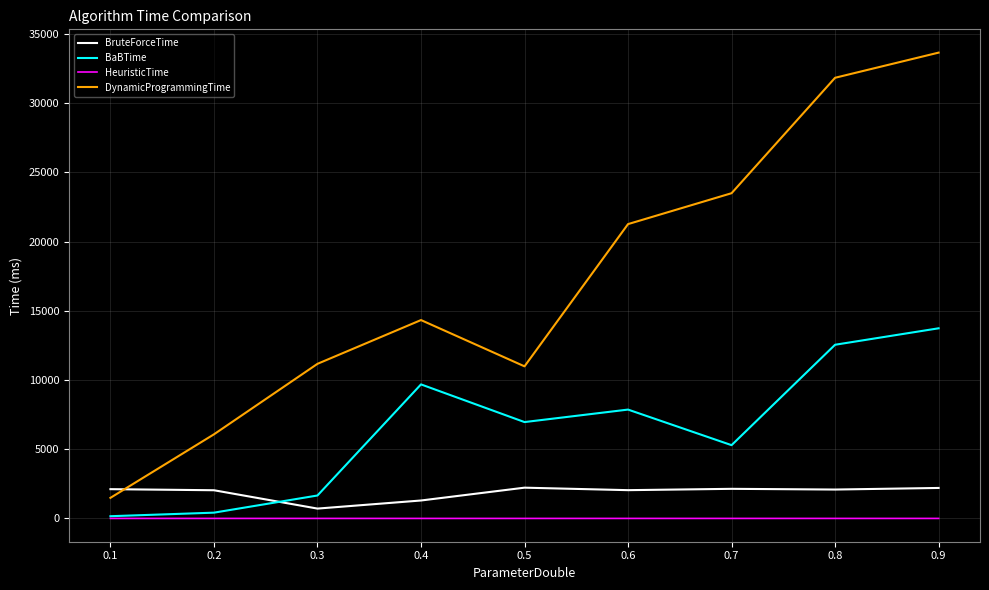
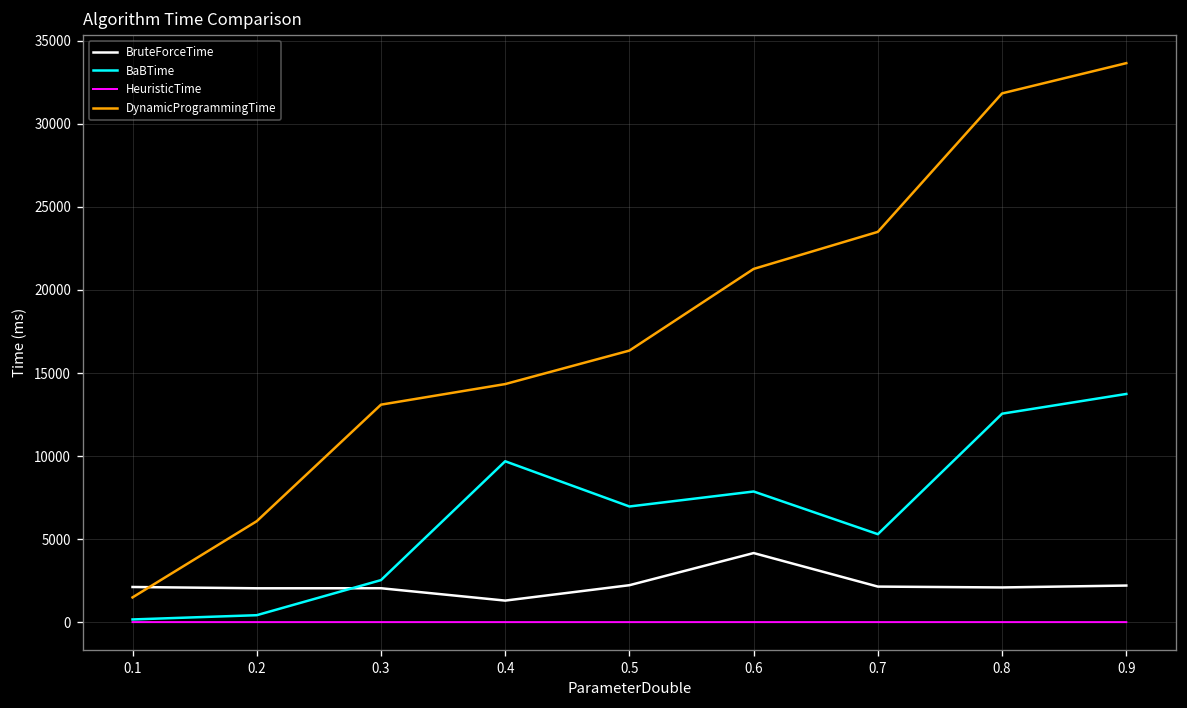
  {
    "BruteForceTime": {
      "0.1": 2100,
      "0.2": 2000,
-     "0.3": 700,
+     "0.3": 2000,
      "0.4": 1300,
      "0.5": 2200,
-     "0.6": 2000,
+     "0.6": 4200,
      "0.7": 2100,
      "0.8": 2100,
      "0.9": 2200
    },
    "BaBTime": {
      "0.2": 400,
-     "0.3": 1700,
+     "0.3": 2500,
      "0.4": 9700,
      "0.5": 7000,
      "0.6": 7900,
      "0.7": 5300,
      "0.8": 12600,
      "0.9": 13700
    },
    "HeuristicTime": {
      "0.2": 0,
      "0.3": 0,
      "0.4": 0,
      "0.5": 0,
      "0.6": 0,
      "0.7": 0,
      "0.8": 0,
      "0.9": 0
    },
    "DynamicProgrammingTime": {
      "0.1": 1500,
      "0.2": 6100,
-     "0.3": 11200,
+     "0.3": 13100,
      "0.4": 14300,
-     "0.5": 11000,
+     "0.5": 16400,
      "0.6": 21300,
      "0.7": 23500,
      "0.8": 31800,
      "0.9": 33700
    }
  }
